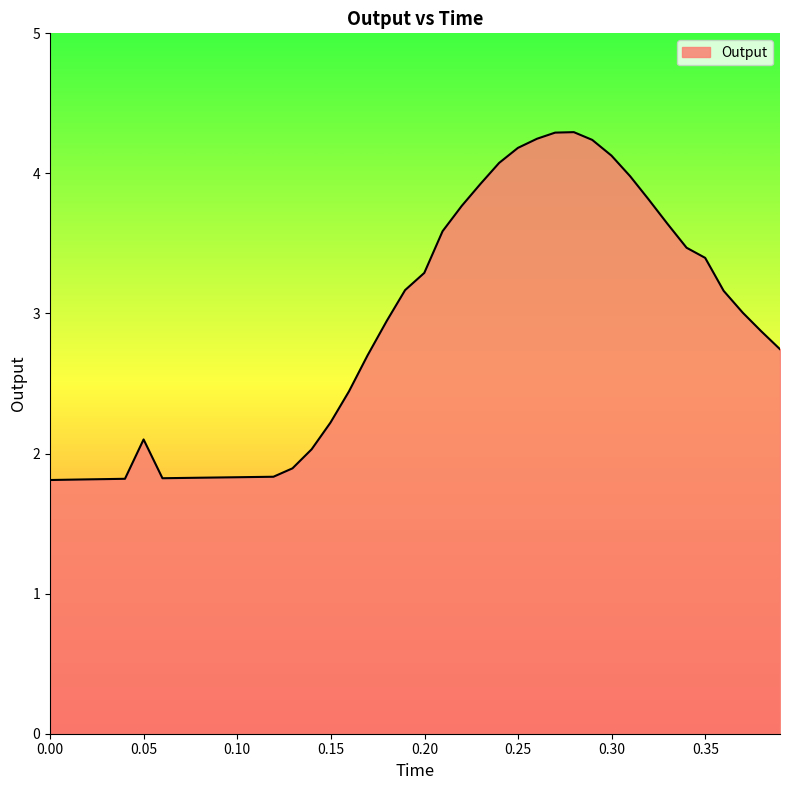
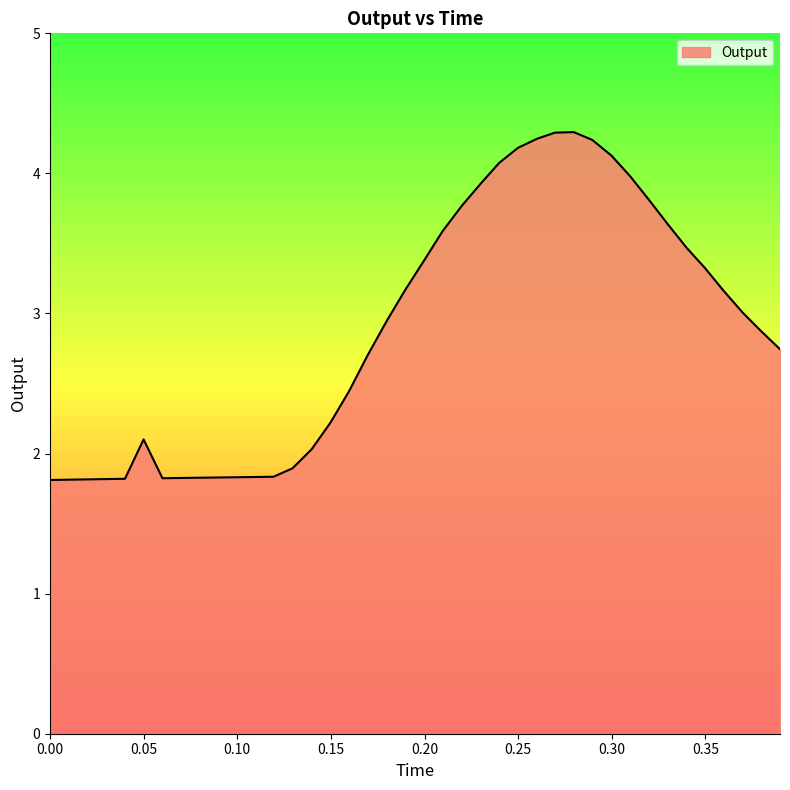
  {
    "0.00": 1.81,
    "0.05": 2.10,
-   "0.20": 3.29,
+   "0.20": 3.38,
    "0.25": 4.18,
-   "0.35": 3.40
+   "0.35": 3.32
  }
